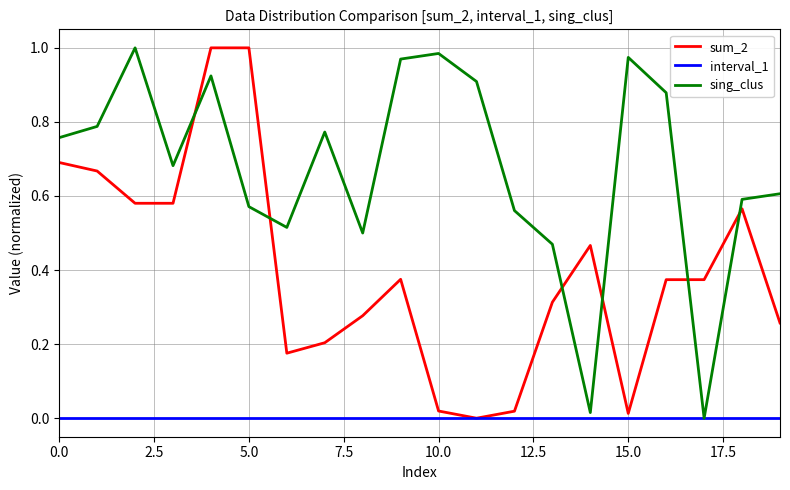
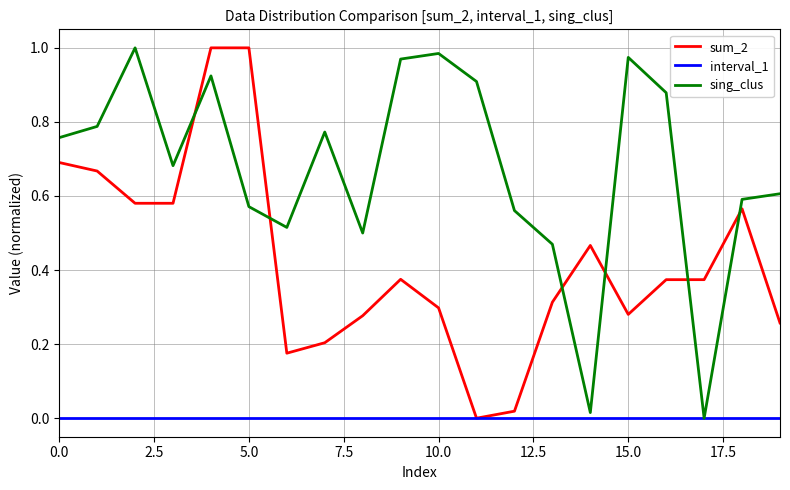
  {
    "sum_2": {
      "0.0": 0.69,
      "5.0": 1.00,
-     "10.0": 0.02,
-     "15.0": 0.01
+     "10.0": 0.30,
+     "15.0": 0.28
    },
    "interval_1": {
      "0.0": 0.00,
      "5.0": 0.00,
      "10.0": 0.00,
      "15.0": 0.00
    },
    "sing_clus": {
      "0.0": 0.76,
      "5.0": 0.57,
      "10.0": 0.98,
      "15.0": 0.97
    }
  }
